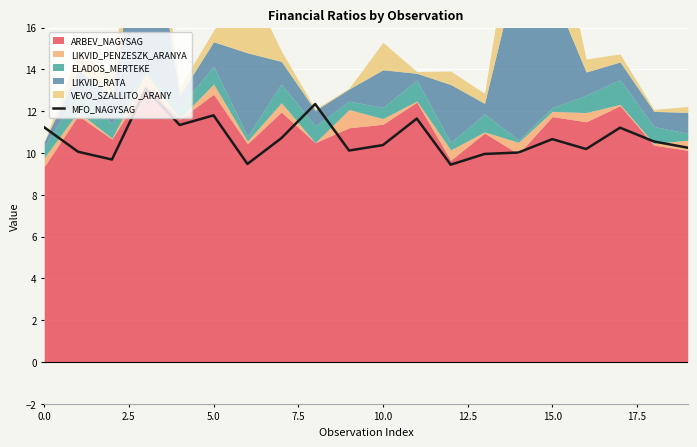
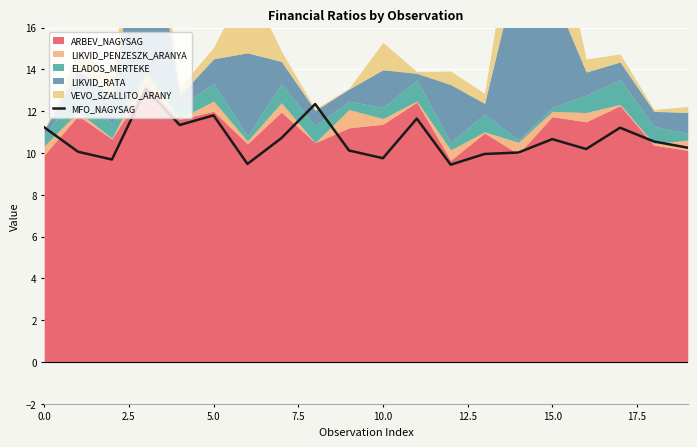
  {
    "ARBEV_NAGYSAG": {
-     "0.0": 9.3,
-     "5.0": 12.8,
+     "0.0": 9.9,
+     "5.0": 12.0,
      "10.0": 11.4,
      "15.0": 11.7
    },
    "MFO_NAGYSAG": {
      "0.0": 11.2,
      "5.0": 11.8,
-     "10.0": 10.4,
+     "10.0": 9.8,
      "15.0": 10.7
    }
  }
